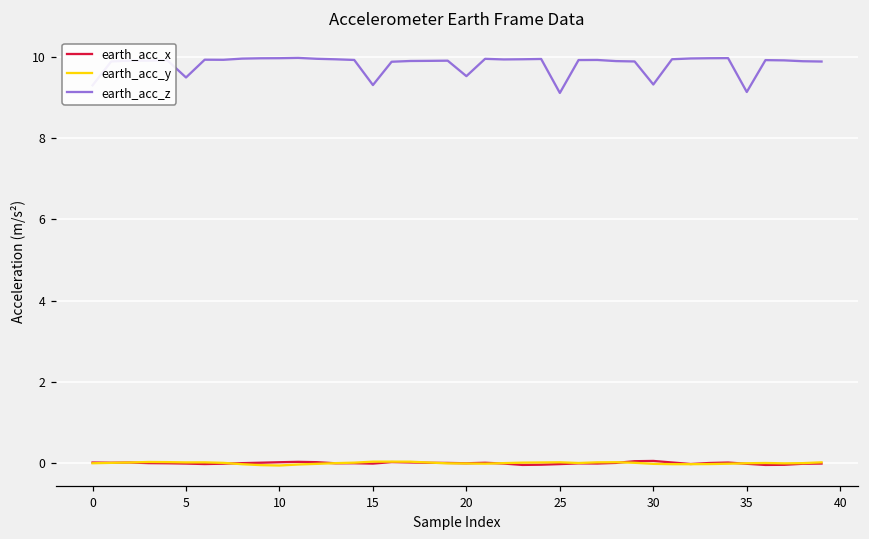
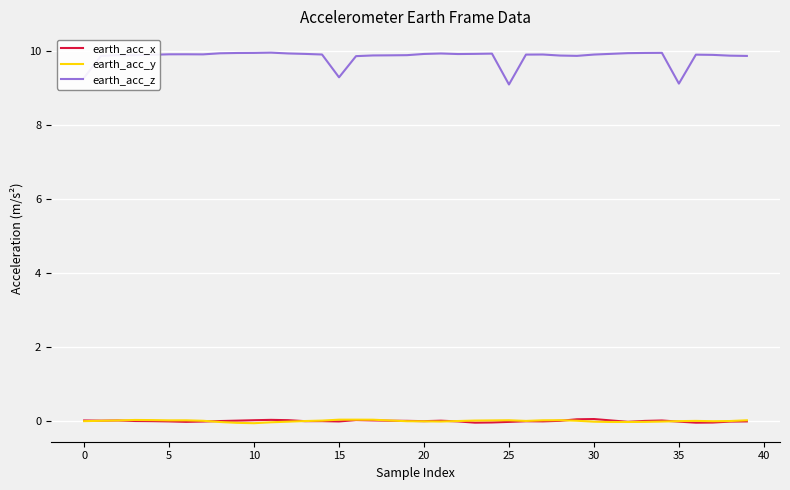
  {
    "earth_acc_x": {
      "10": 0.0,
      "30": 0.1
    },
    "earth_acc_y": {
      "10": -0.1,
      "30": 0.0
    },
    "earth_acc_z": {
-     "5": 9.5,
+     "5": 9.9,
      "10": 10.0,
      "15": 9.3,
-     "20": 9.5,
+     "20": 9.9,
      "25": 9.1,
-     "30": 9.3,
+     "30": 9.9,
      "35": 9.1
    }
  }
